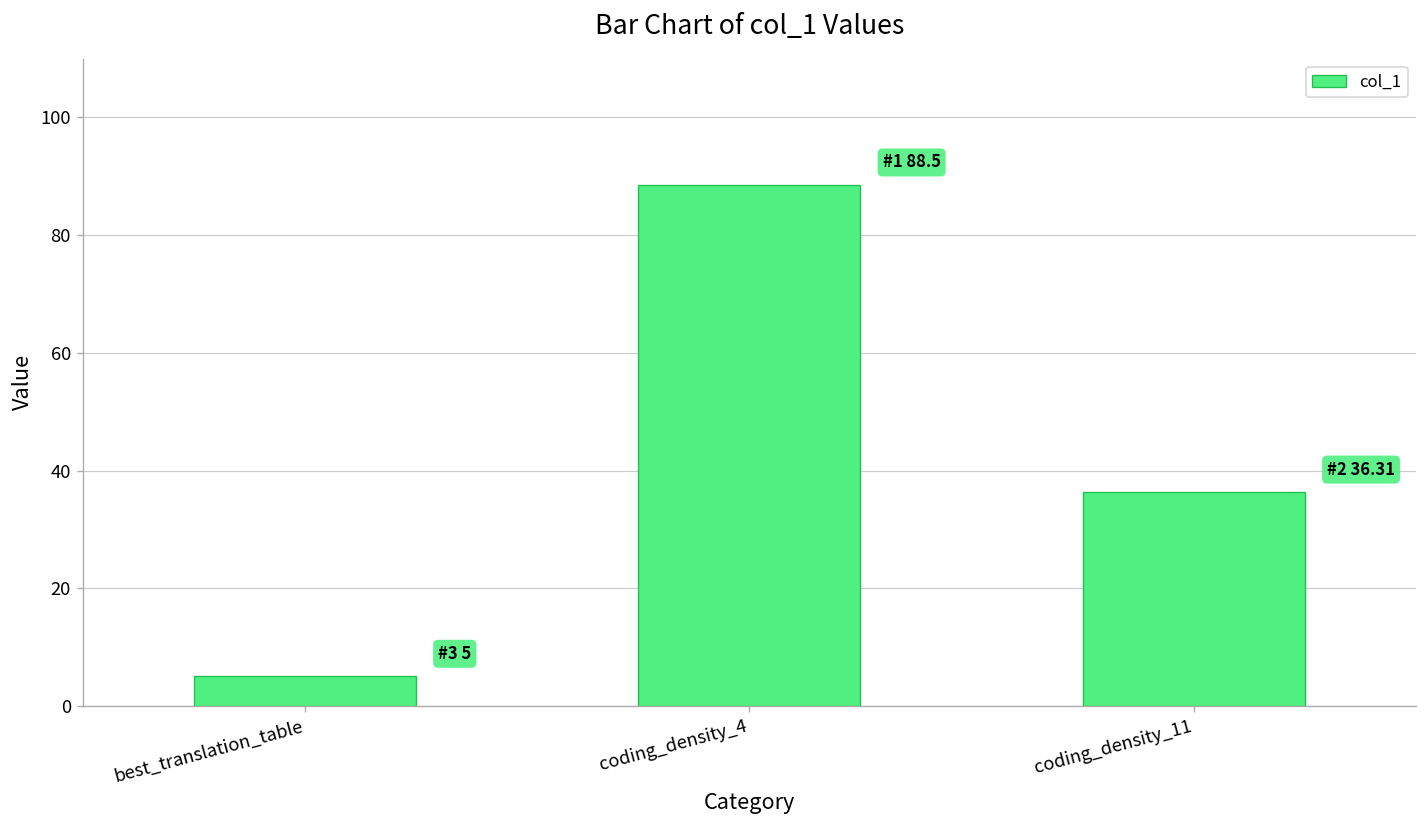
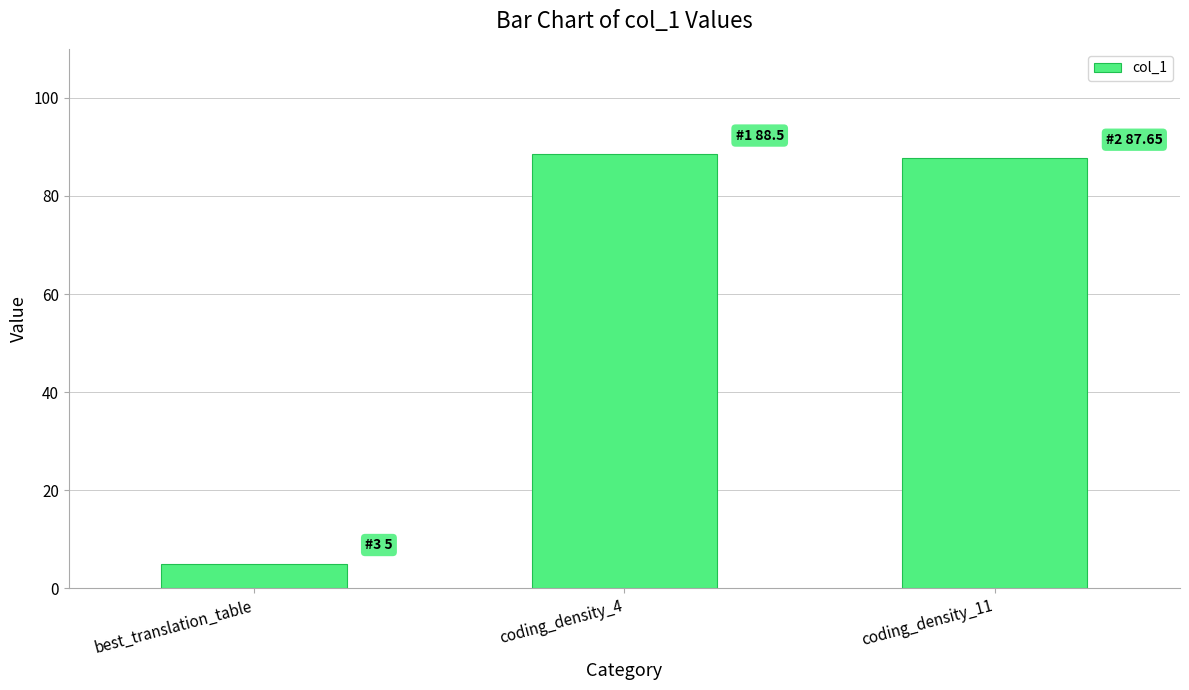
  {
-   "coding_density_11": 36.31
+   "coding_density_11": 87.65
  }
